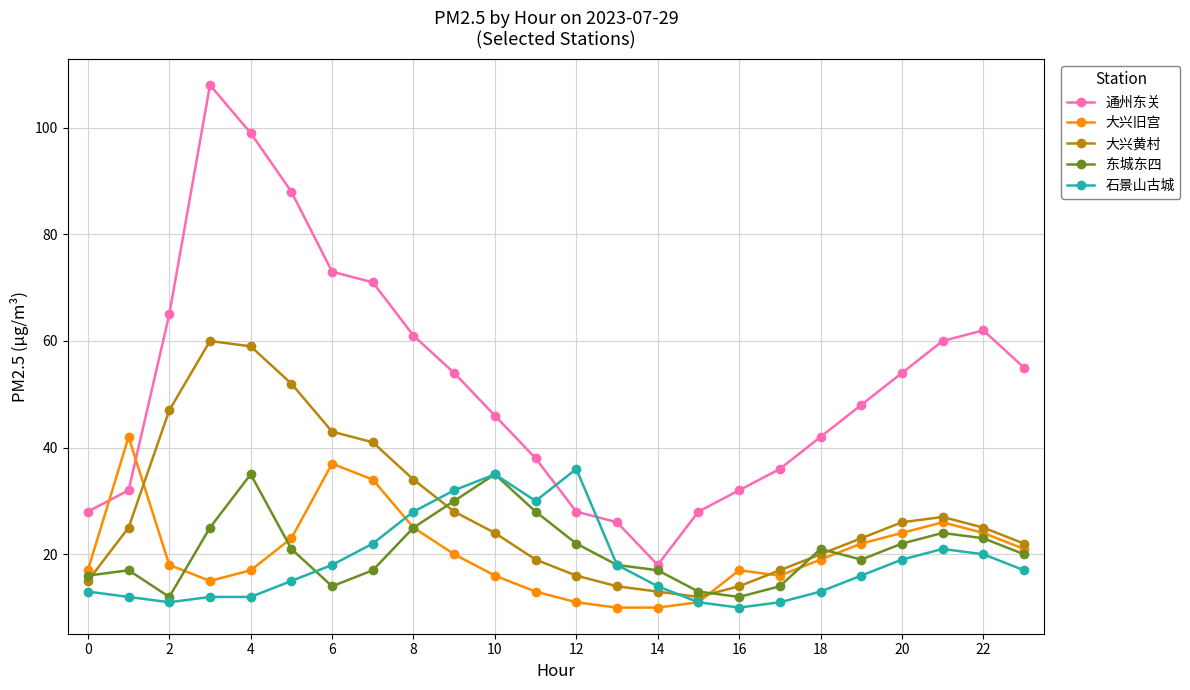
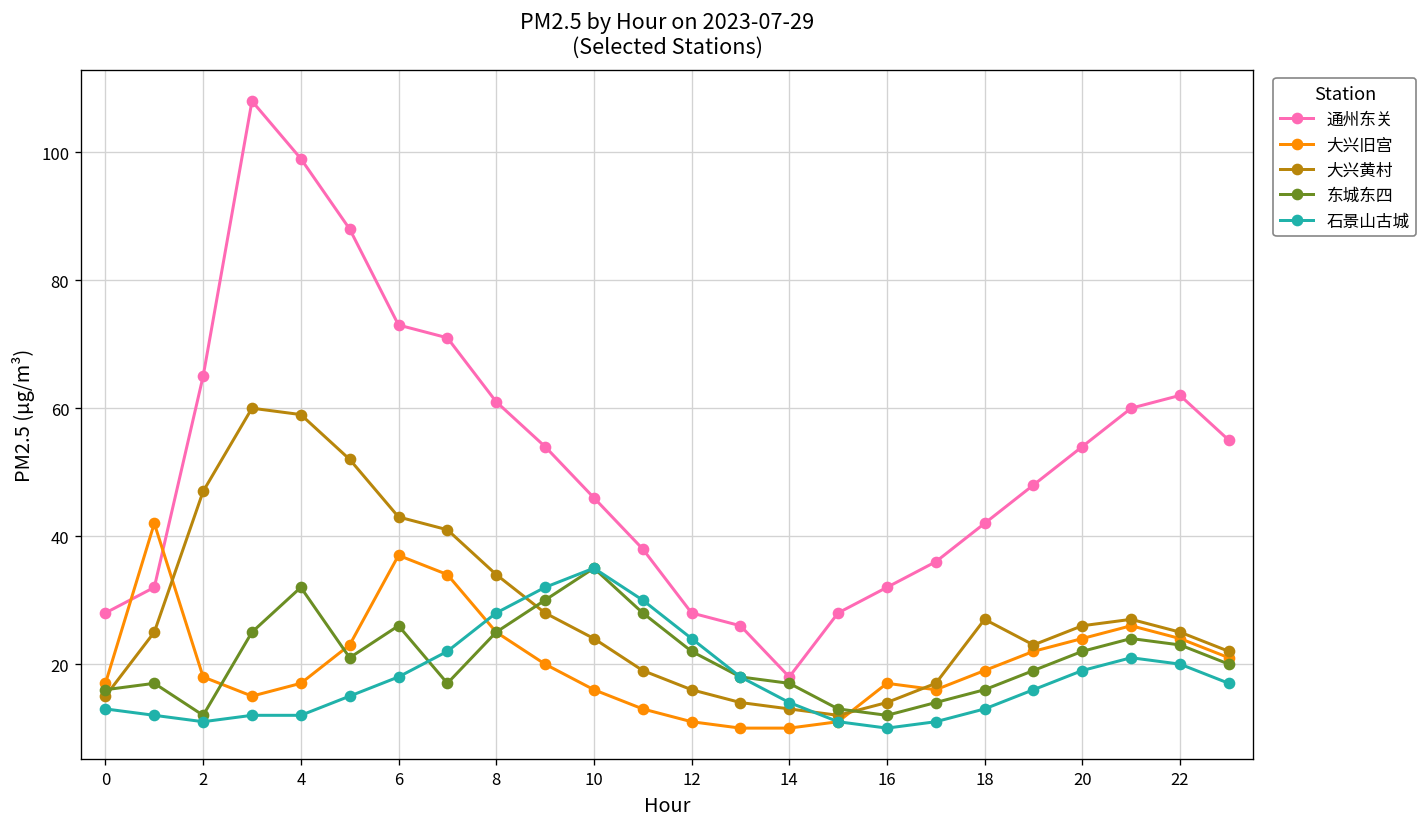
  {
    "通州东关": {
      "0": 28,
      "2": 65,
      "4": 99,
      "6": 73,
      "8": 61,
      "10": 46,
      "12": 28,
      "14": 18,
      "16": 32,
      "18": 42,
      "20": 54,
      "22": 62
    },
    "大兴旧宫": {
      "0": 17,
      "2": 18,
      "4": 17,
      "6": 37,
      "10": 16,
      "12": 11,
      "14": 10,
      "16": 17,
      "18": 19,
      "20": 24,
      "22": 24
    },
    "大兴黄村": {
      "0": 15,
      "2": 47,
      "4": 59,
      "6": 43,
      "8": 34,
      "10": 24,
      "12": 16,
      "14": 13,
      "16": 14,
-     "18": 20,
+     "18": 27,
      "20": 26,
      "22": 25
    },
    "东城东四": {
      "0": 16,
      "2": 12,
-     "4": 35,
-     "6": 14,
+     "4": 32,
+     "6": 26,
      "12": 22,
      "14": 17,
      "16": 12,
-     "18": 21,
+     "18": 16,
      "20": 22,
      "22": 23
    },
    "石景山古城": {
      "0": 13,
      "2": 11,
      "4": 12,
      "6": 18,
      "8": 28,
-     "12": 36,
+     "12": 24,
      "14": 14,
      "16": 10,
      "18": 13,
      "20": 19,
      "22": 20
    }
  }
